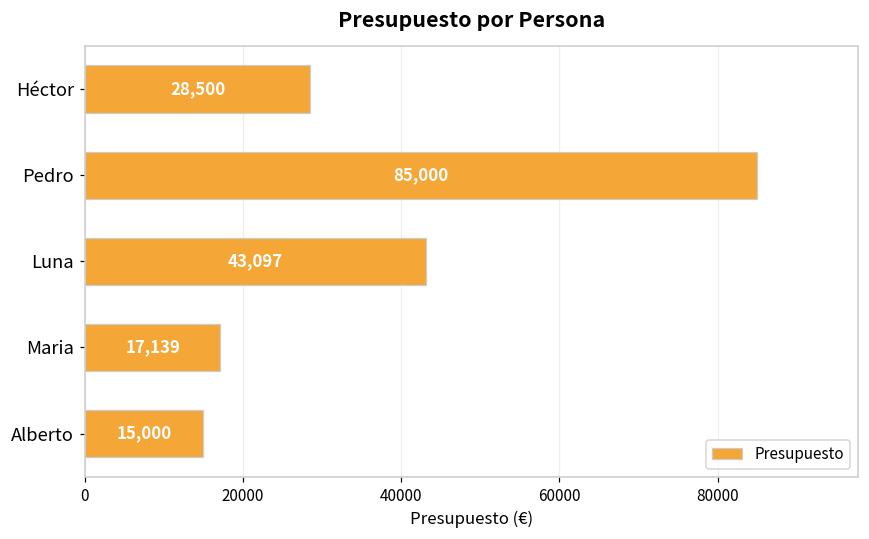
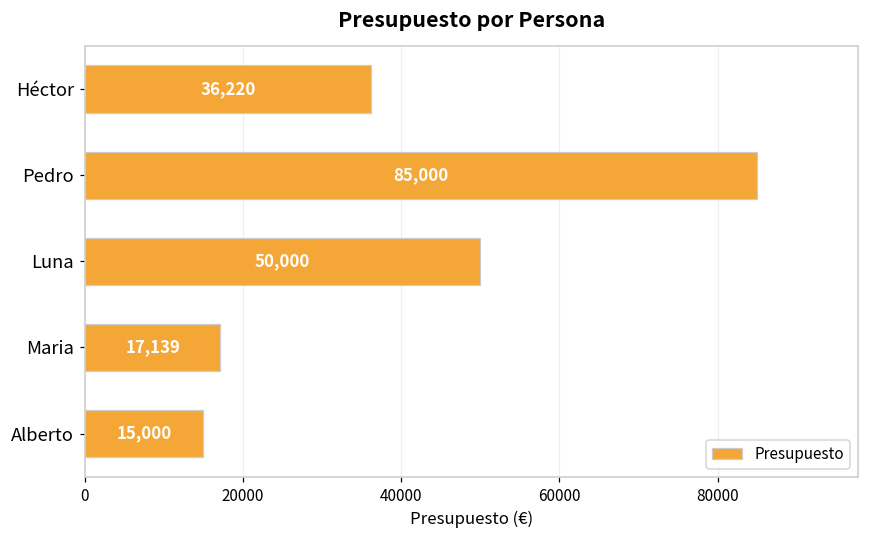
  {
-   "Héctor": "28,500",
+   "Héctor": "36,220",
    "Pedro": "85,000",
-   "Luna": "43,097",
+   "Luna": "50,000",
    "Maria": "17,139",
    "Alberto": "15,000"
  }
